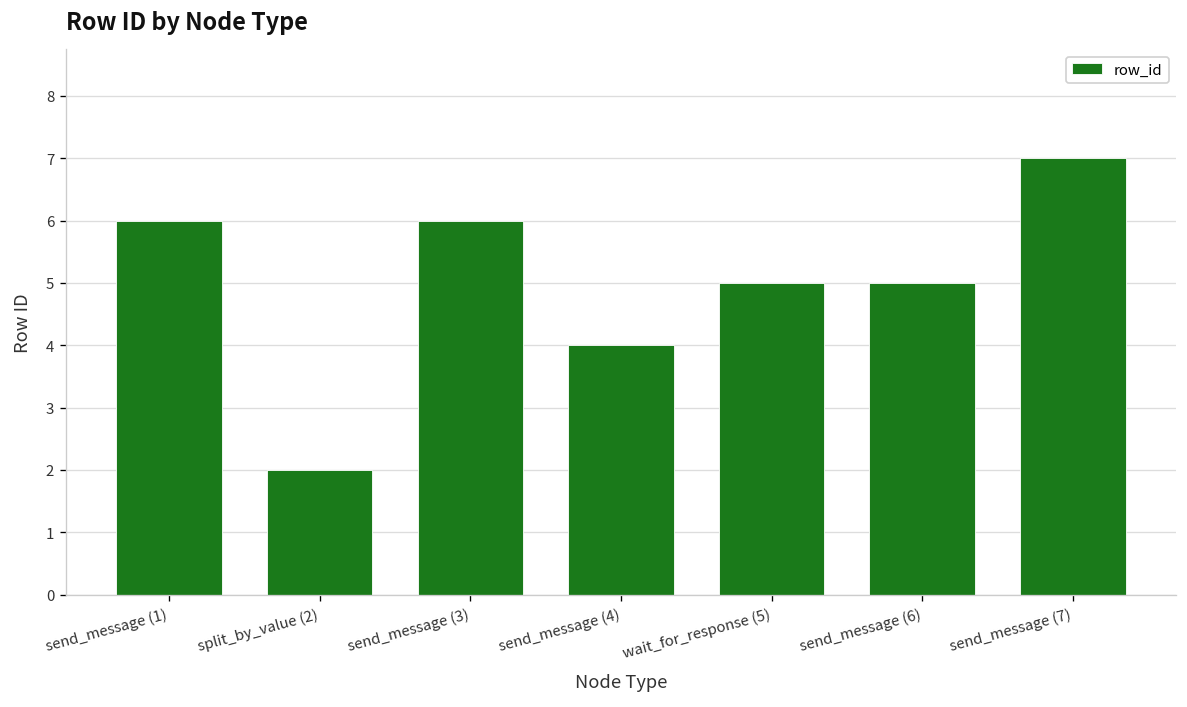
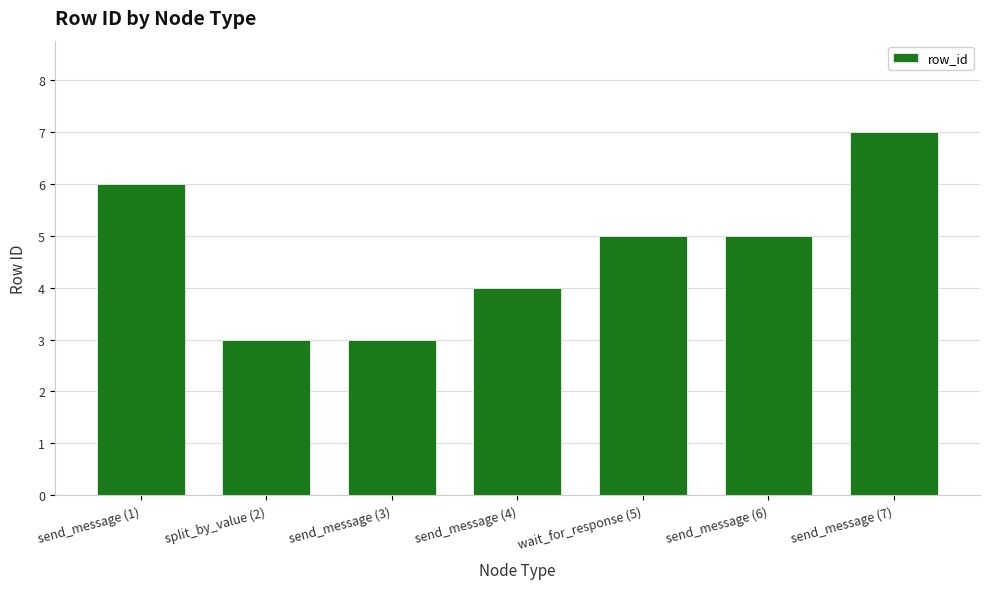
  {
    "send_message (1)": 6,
-   "split_by_value (2)": 2,
-   "send_message (3)": 6,
+   "split_by_value (2)": 3,
+   "send_message (3)": 3,
    "send_message (4)": 4,
    "wait_for_response (5)": 5,
    "send_message (6)": 5,
    "send_message (7)": 7
  }
